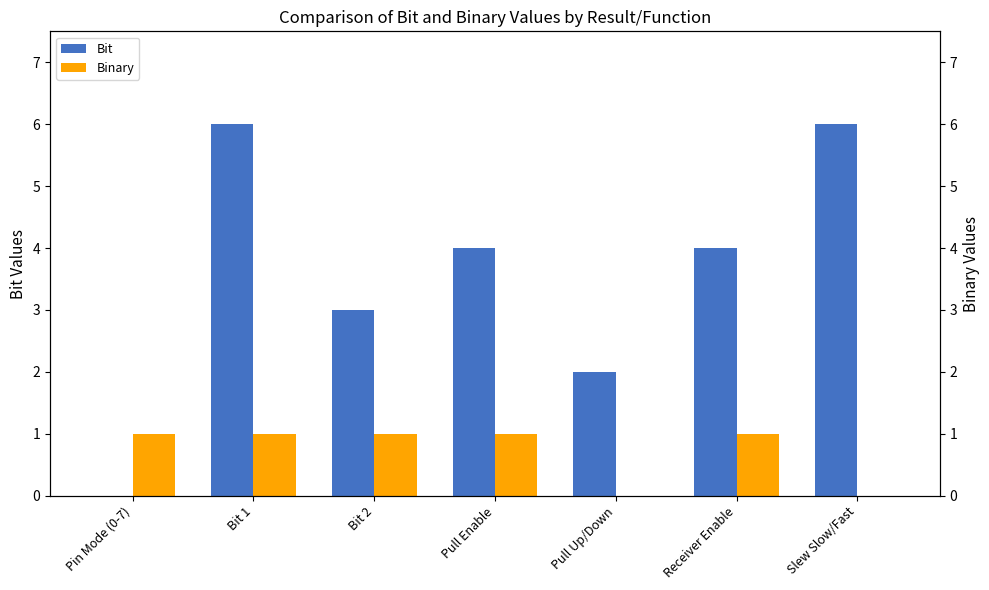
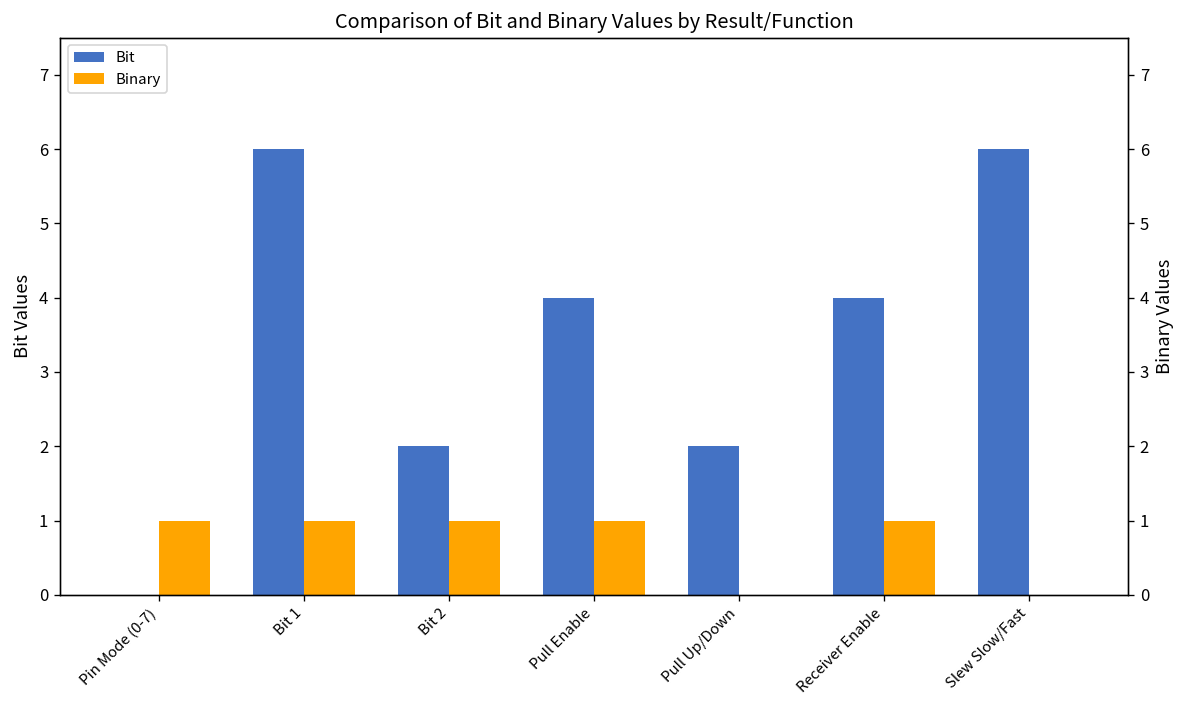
  {
    "Bit": {
      "Pin Mode (0-7)": 0,
      "Bit 1": 6,
-     "Bit 2": 3,
+     "Bit 2": 2,
      "Pull Enable": 4,
      "Pull Up/Down": 2,
      "Receiver Enable": 4,
      "Slew Slow/Fast": 6
    },
    "Binary": {
      "Pin Mode (0-7)": 1,
      "Bit 1": 1,
      "Bit 2": 1,
      "Pull Enable": 1,
      "Pull Up/Down": 0,
      "Receiver Enable": 1,
      "Slew Slow/Fast": 0
    }
  }
